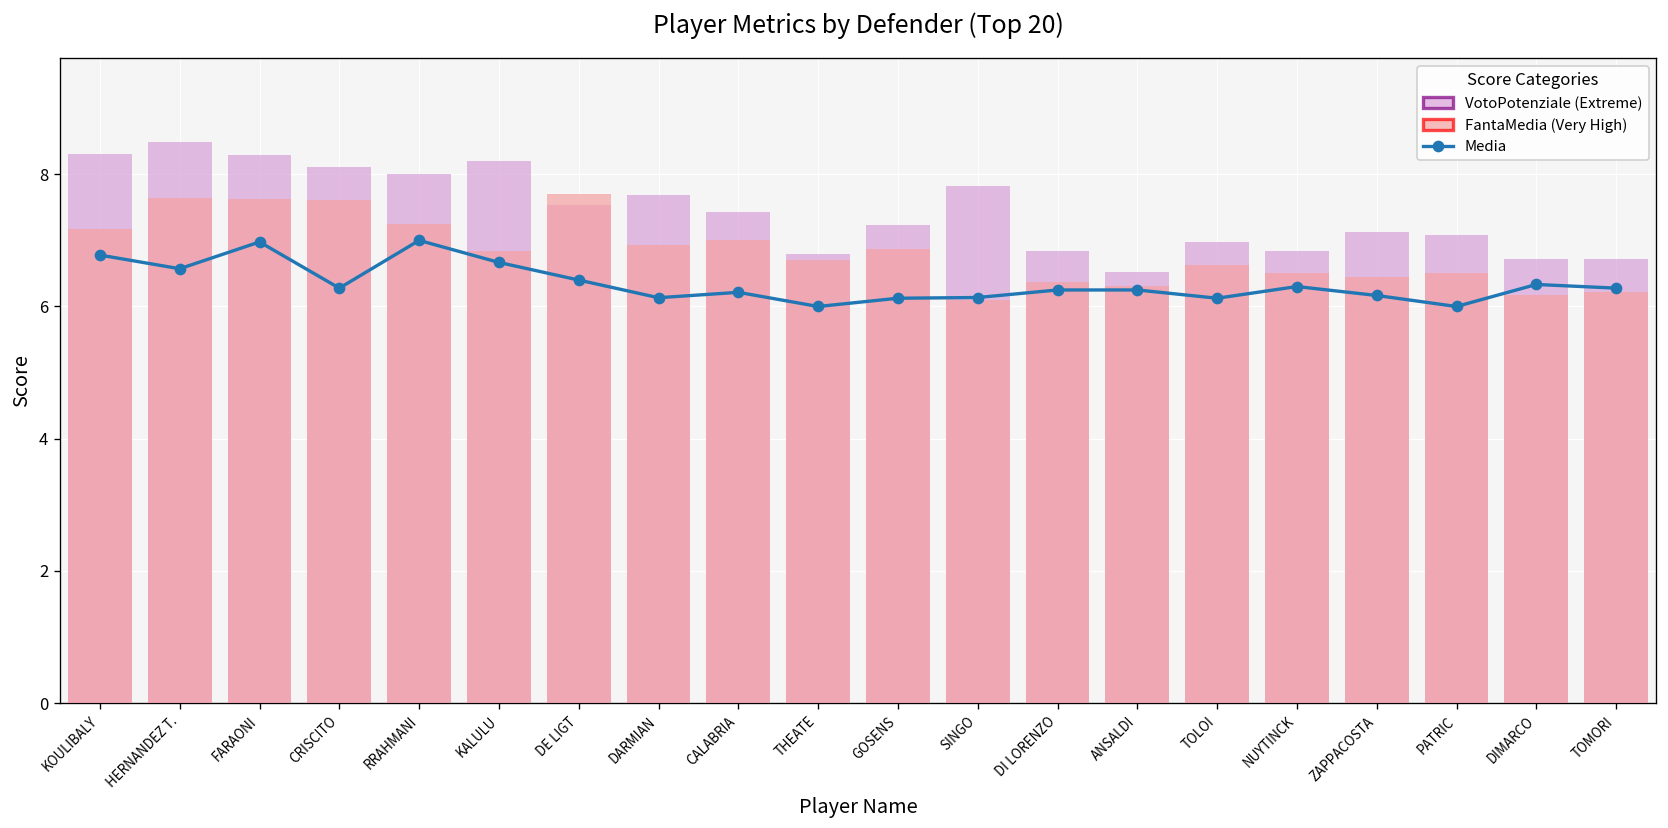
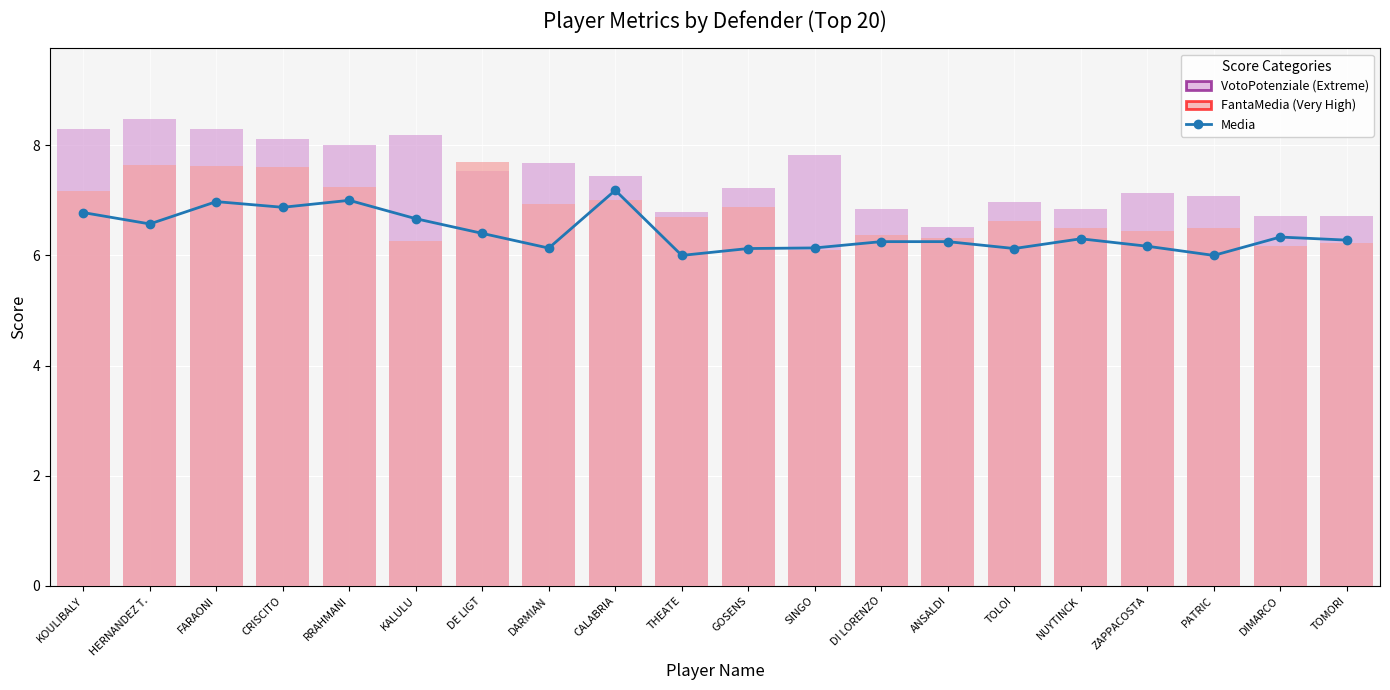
  {
    "Media": {
      "KOULIBALY": 6.8,
      "HERNANDEZ T.": 6.6,
      "FARAONI": 7.0,
-     "CRISCITO": 6.3,
+     "CRISCITO": 6.9,
      "RRAHMANI": 7.0,
      "KALULU": 6.7,
      "DE LIGT": 6.4,
      "DARMIAN": 6.1,
-     "CALABRIA": 6.2,
+     "CALABRIA": 7.2,
      "THEATE": 6.0,
      "GOSENS": 6.1,
      "SINGO": 6.1,
      "DI LORENZO": 6.3,
      "ANSALDI": 6.3,
      "TOLOI": 6.1,
      "NUYTINCK": 6.3,
      "ZAPPACOSTA": 6.2,
      "PATRIC": 6.0,
      "DIMARCO": 6.3,
      "TOMORI": 6.3
    },
    "VotoPotenziale (Extreme)": {
      "KOULIBALY": 8.3,
      "HERNANDEZ T.": 8.5,
      "FARAONI": 8.3,
      "CRISCITO": 8.1,
      "RRAHMANI": 8.0,
      "KALULU": 8.2,
      "DARMIAN": 7.7,
      "CALABRIA": 7.4,
      "THEATE": 6.8,
      "GOSENS": 7.2,
      "SINGO": 7.8,
      "DI LORENZO": 6.8,
      "ANSALDI": 6.5,
      "TOLOI": 7.0,
      "NUYTINCK": 6.8,
      "ZAPPACOSTA": 7.1,
      "PATRIC": 7.1,
      "DIMARCO": 6.7,
      "TOMORI": 6.7
    },
    "FantaMedia (Very High)": {
-     "KALULU": 6.8,
+     "KALULU": 6.3,
      "DE LIGT": 7.7
    }
  }
